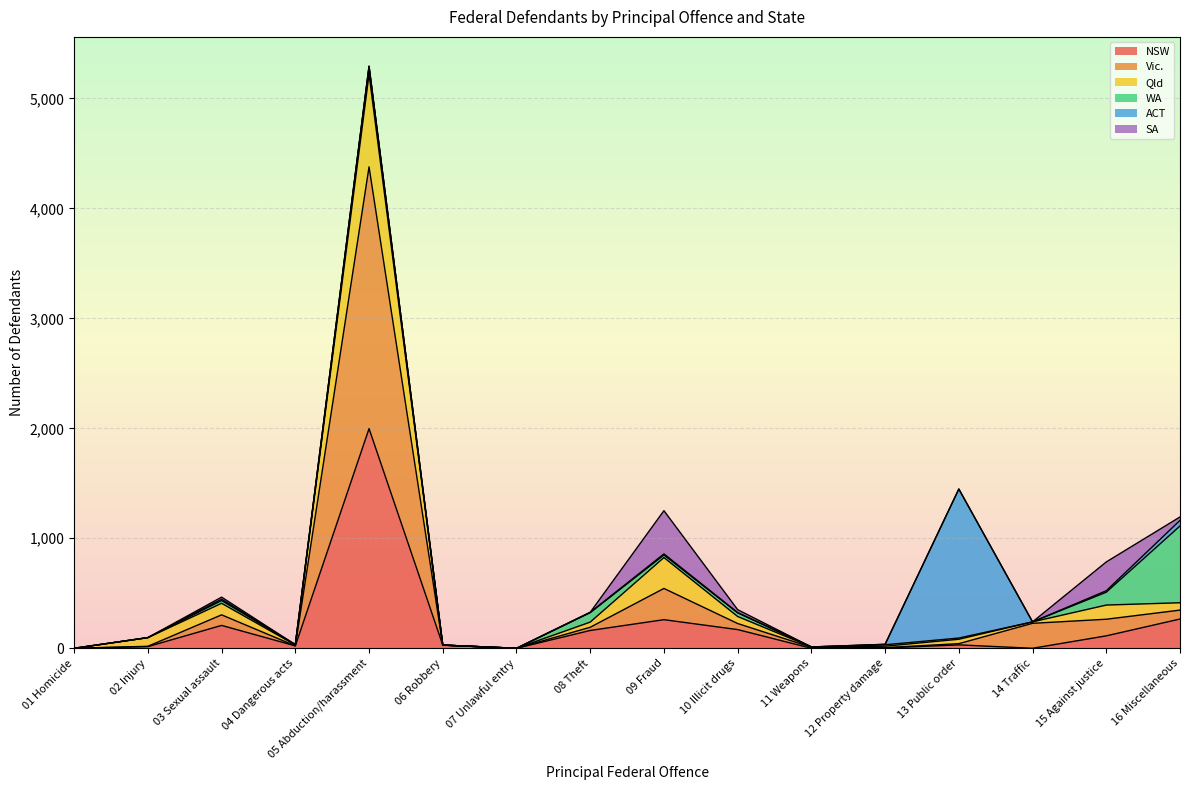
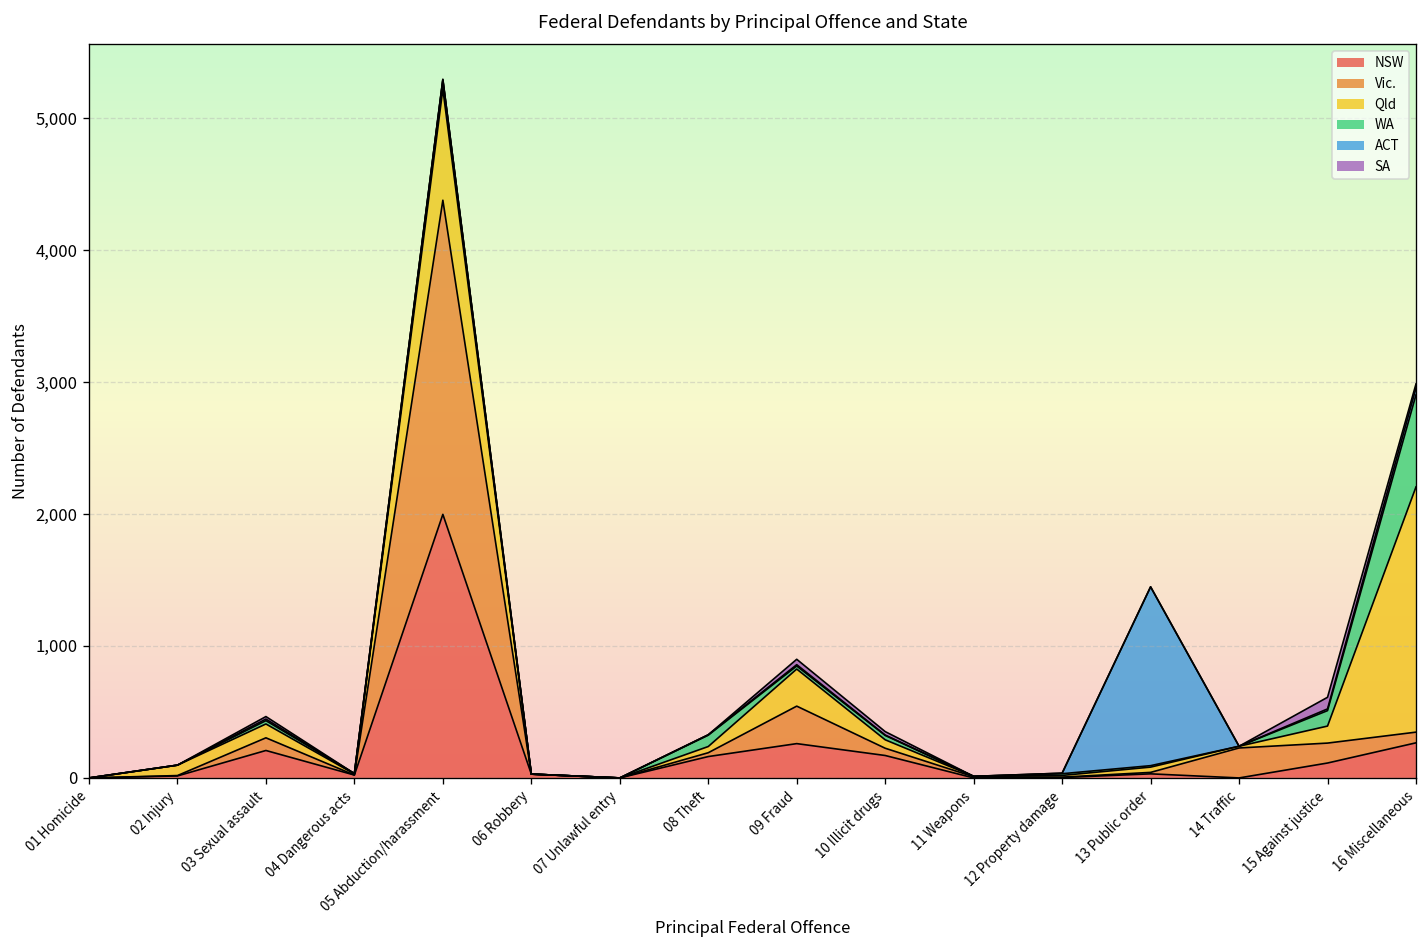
  {
    "Qld": {
      "03 Sexual assault": "110",
      "05 Abduction/harassment": "840",
      "08 Theft": "50",
      "10 Illicit drugs": "60",
      "15 Against justice": "130",
-     "16 Miscellaneous": "70"
+     "16 Miscellaneous": "1,860"
    },
    "WA": {
      "16 Miscellaneous": "700"
    },
    "ACT": {
      "16 Miscellaneous": "50"
    },
    "SA": {
-     "09 Fraud": "390",
+     "09 Fraud": "40",
      "10 Illicit drugs": "30",
-     "15 Against justice": "260",
+     "15 Against justice": "90",
      "16 Miscellaneous": "30"
    }
  }
